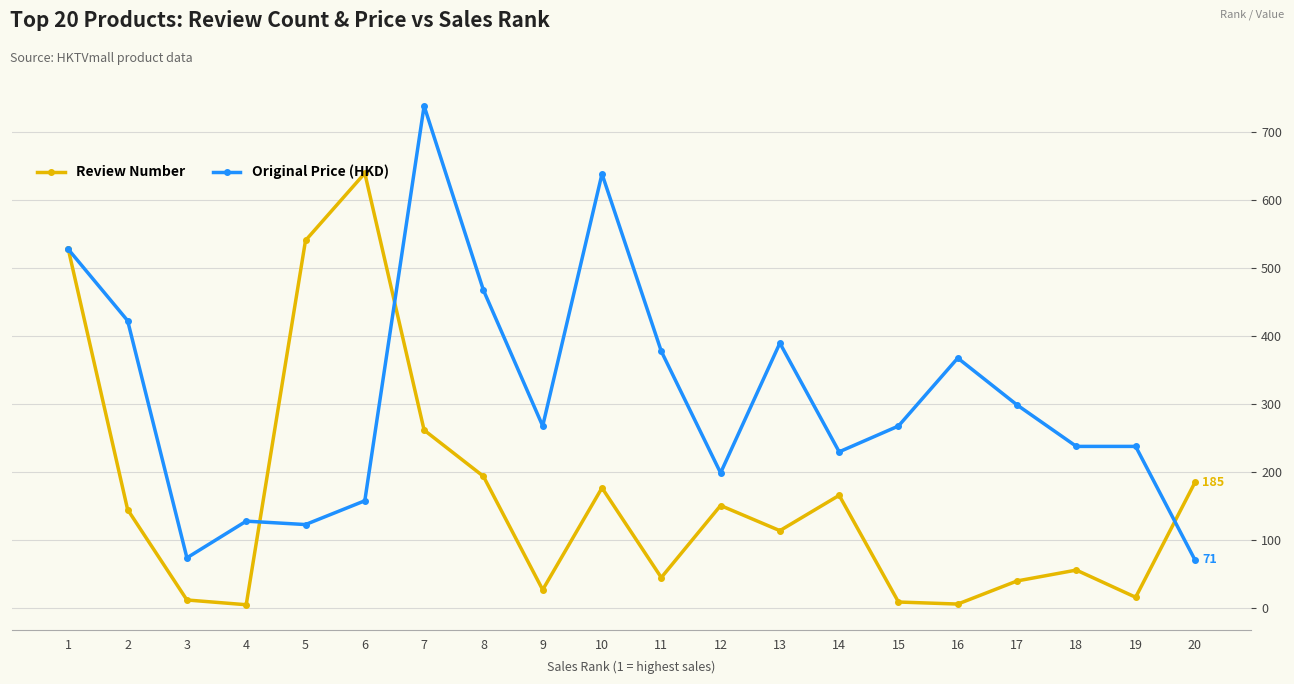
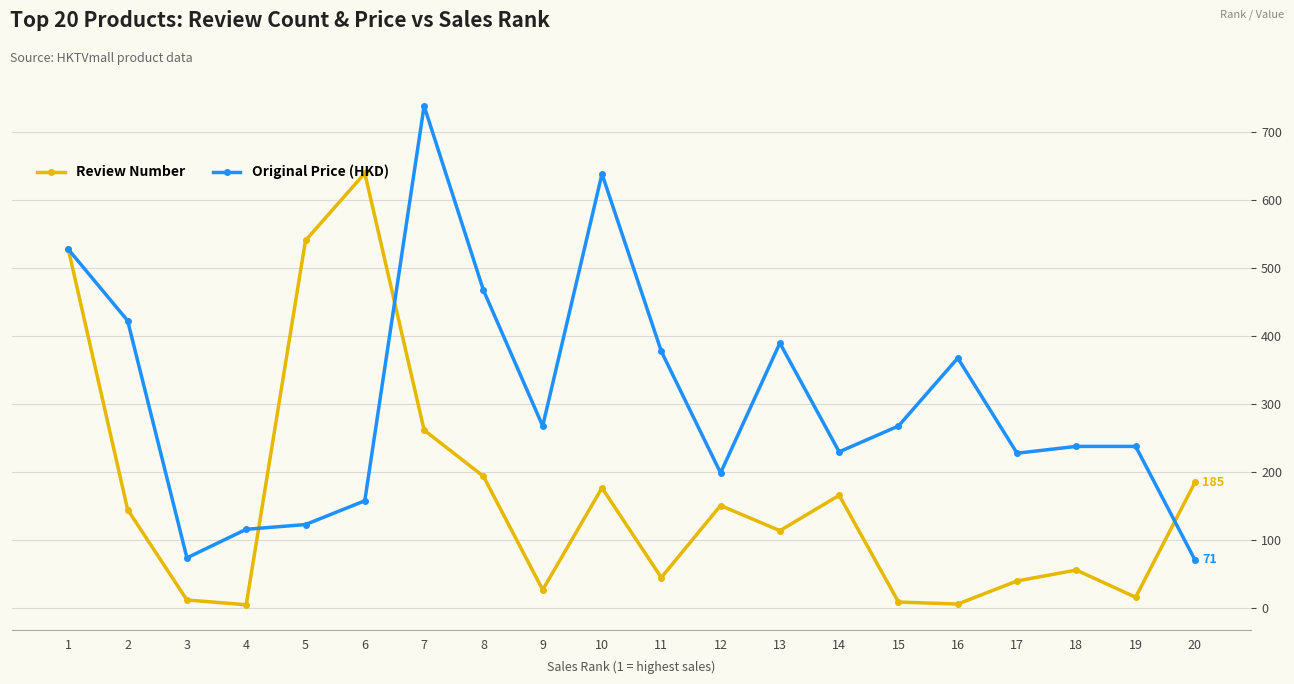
  {
    "Review Number": {
      "20": 185
    },
    "Original Price (HKD)": {
      "2": 420,
      "3": 70,
-     "4": 130,
+     "4": 120,
      "5": 120,
      "6": 160,
      "7": 740,
      "8": 470,
      "9": 270,
      "10": 640,
      "11": 380,
      "12": 200,
      "13": 390,
      "14": 230,
      "15": 270,
      "16": 370,
-     "17": 300,
+     "17": 230,
      "18": 240,
      "19": 240
    }
  }
